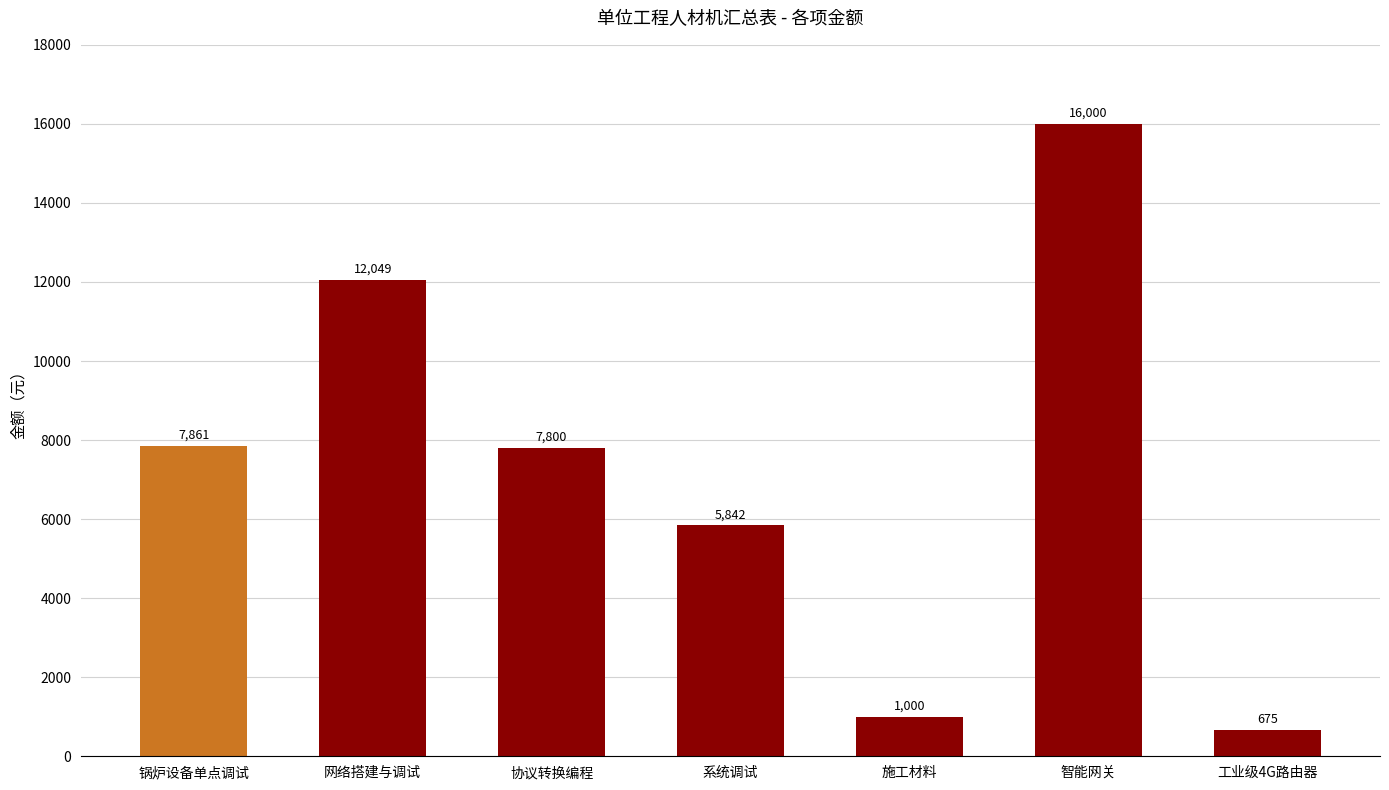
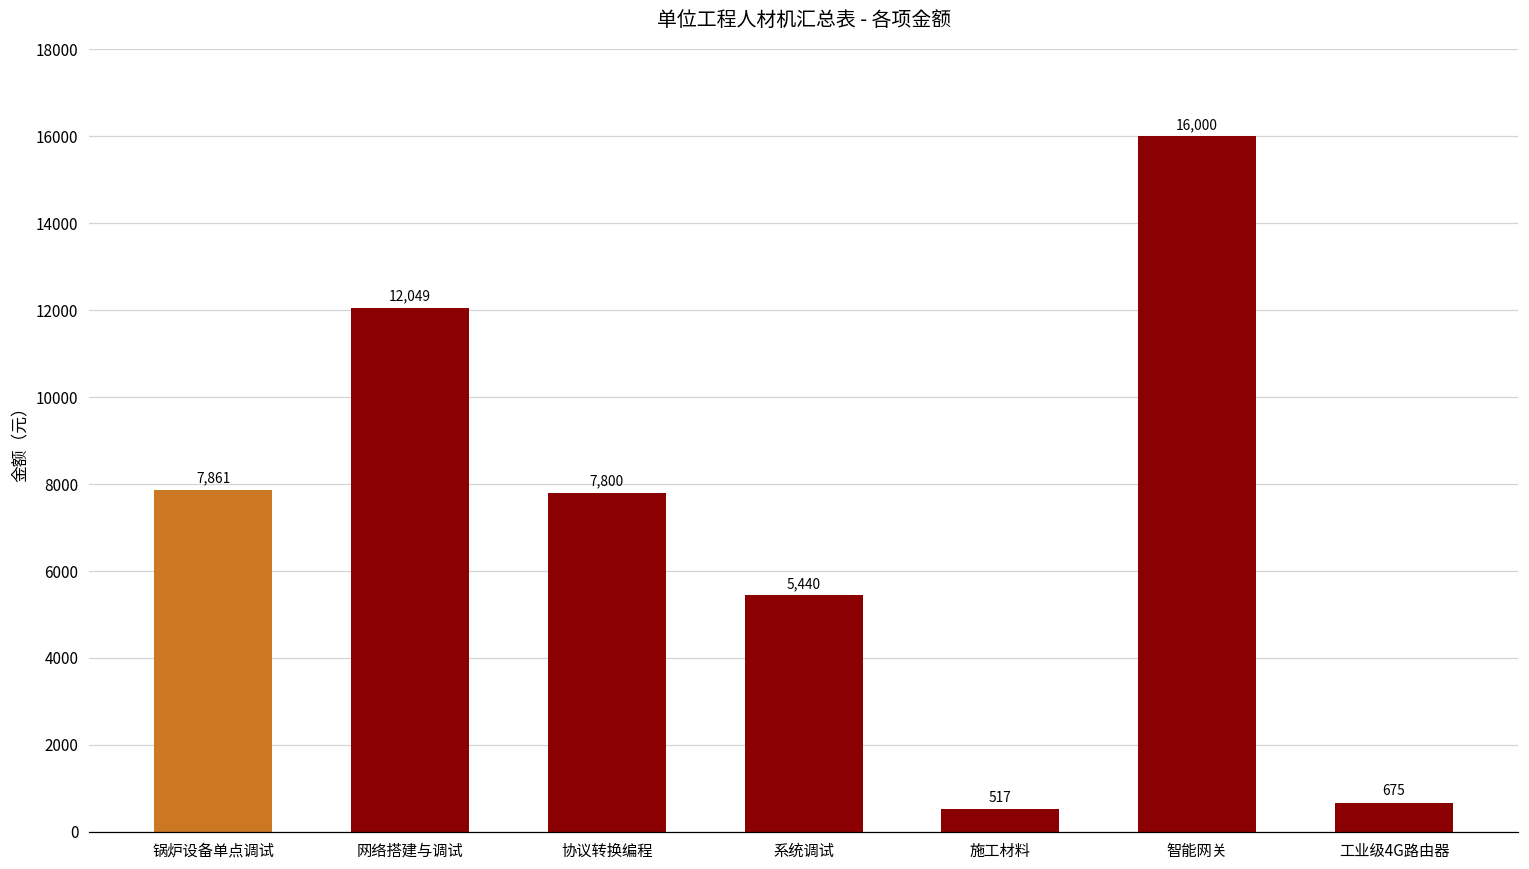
  {
    "锅炉设备单点调试": "7,861",
    "网络搭建与调试": "12,049",
    "协议转换编程": "7,800",
-   "系统调试": "5,842",
-   "施工材料": "1,000",
+   "系统调试": "5,440",
+   "施工材料": "517",
    "智能网关": "16,000",
    "工业级4G路由器": "675"
  }
